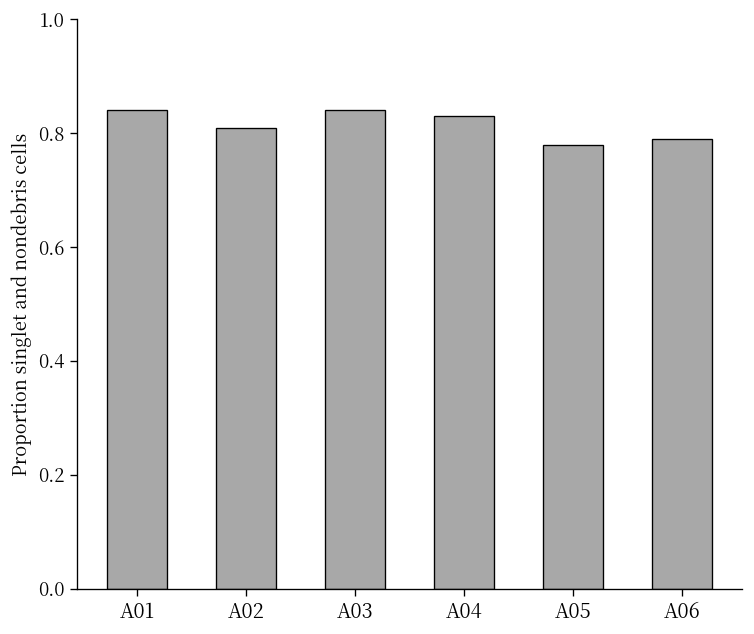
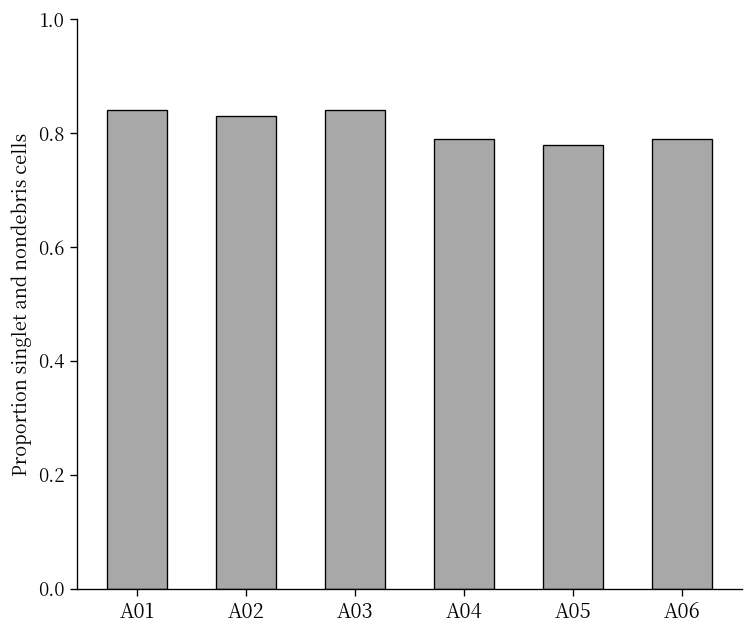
  {
    "A01": 0.84,
-   "A02": 0.81,
+   "A02": 0.83,
    "A03": 0.84,
-   "A04": 0.83,
+   "A04": 0.79,
    "A05": 0.78,
    "A06": 0.79
  }
